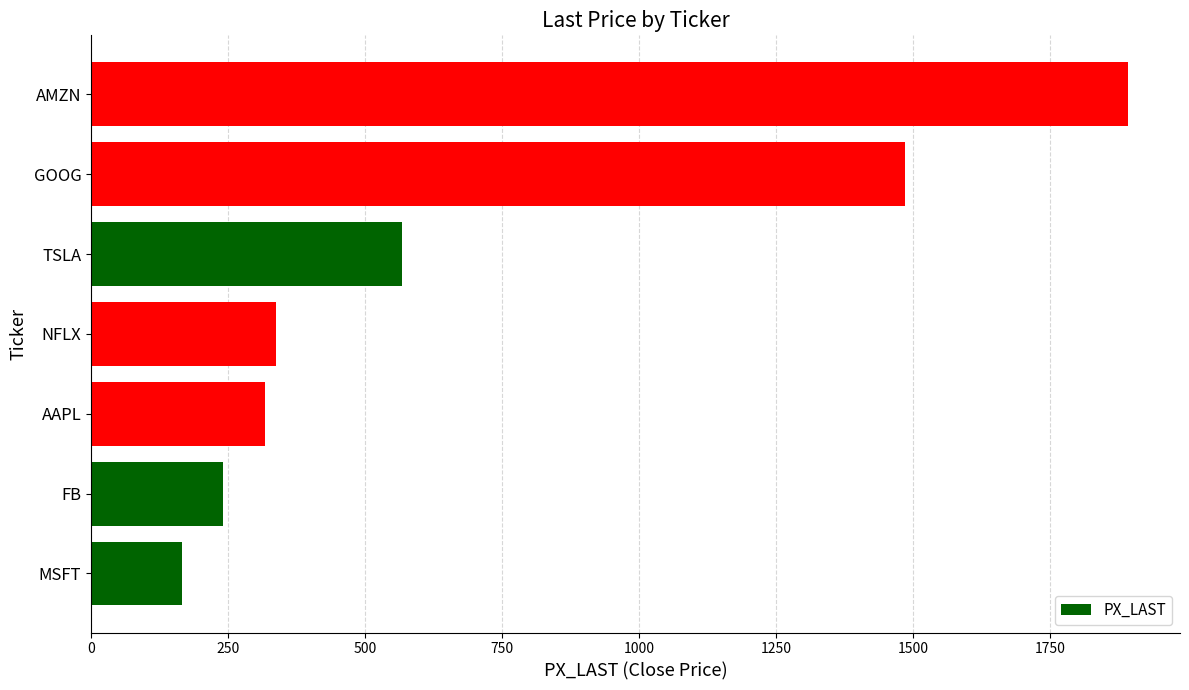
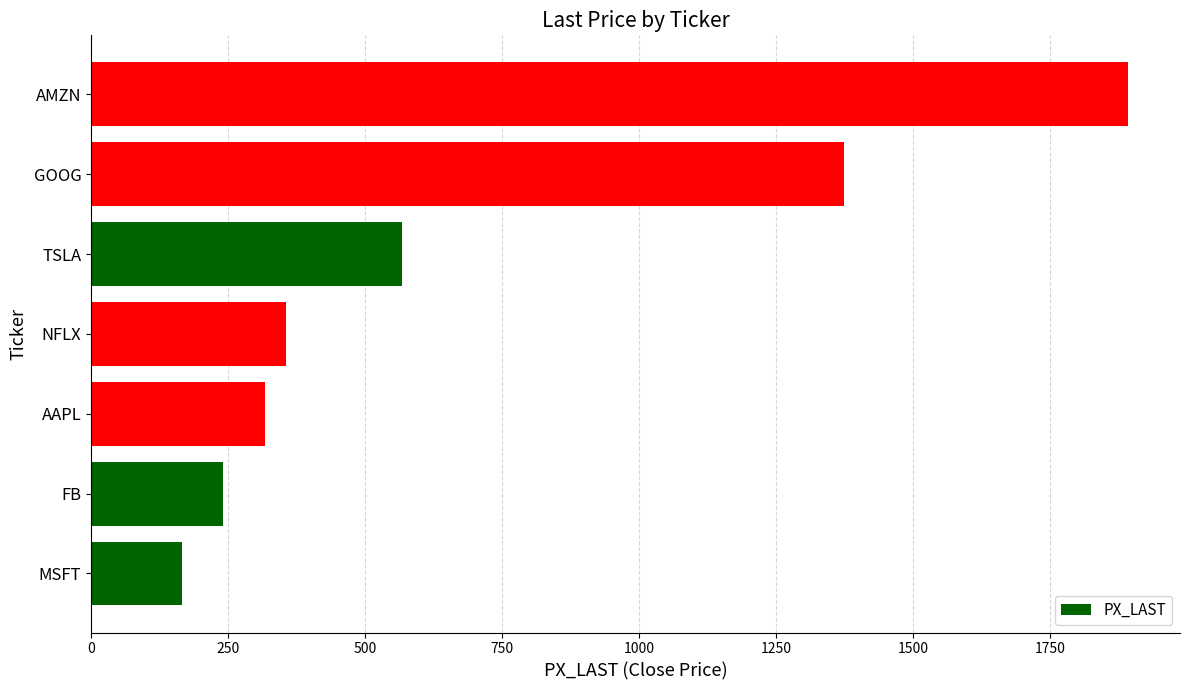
  {
    "AMZN": 1890,
-   "GOOG": 1480,
+   "GOOG": 1370,
    "TSLA": 570,
-   "NFLX": 340,
+   "NFLX": 360,
    "AAPL": 320,
    "FB": 240,
    "MSFT": 170
  }
